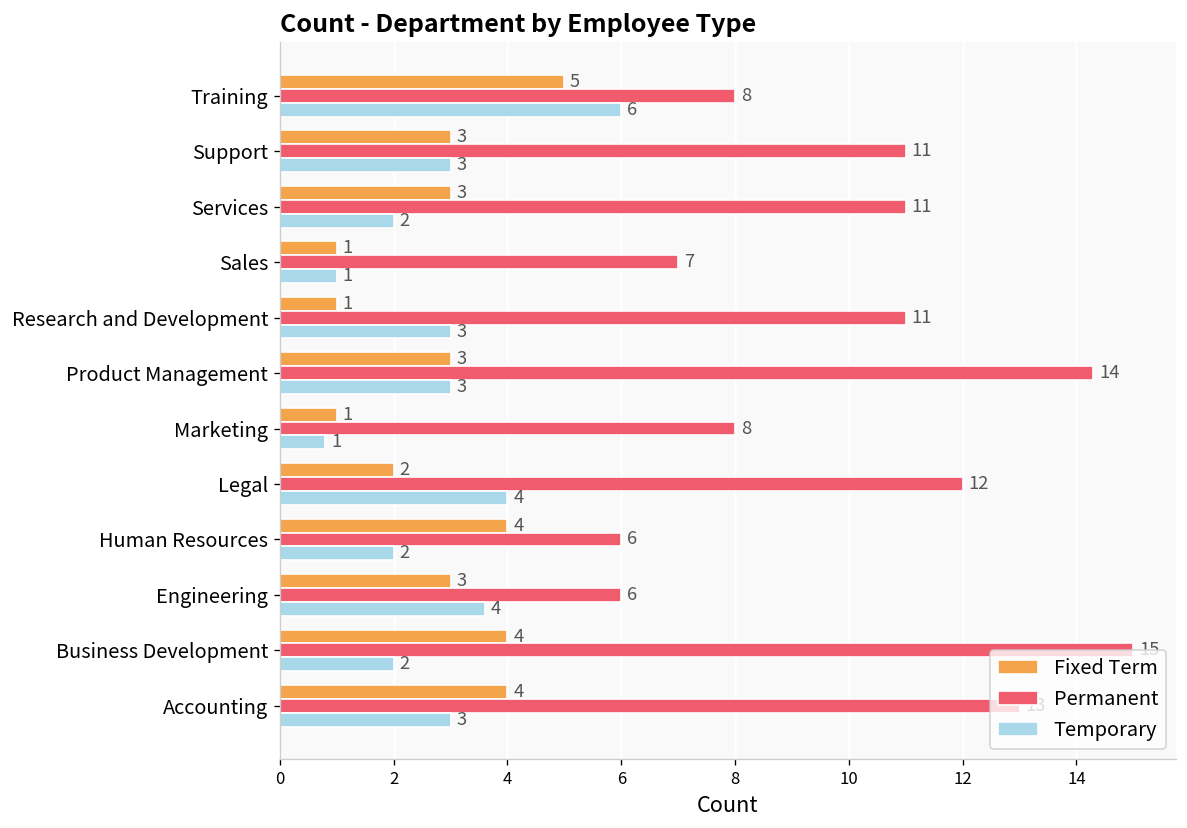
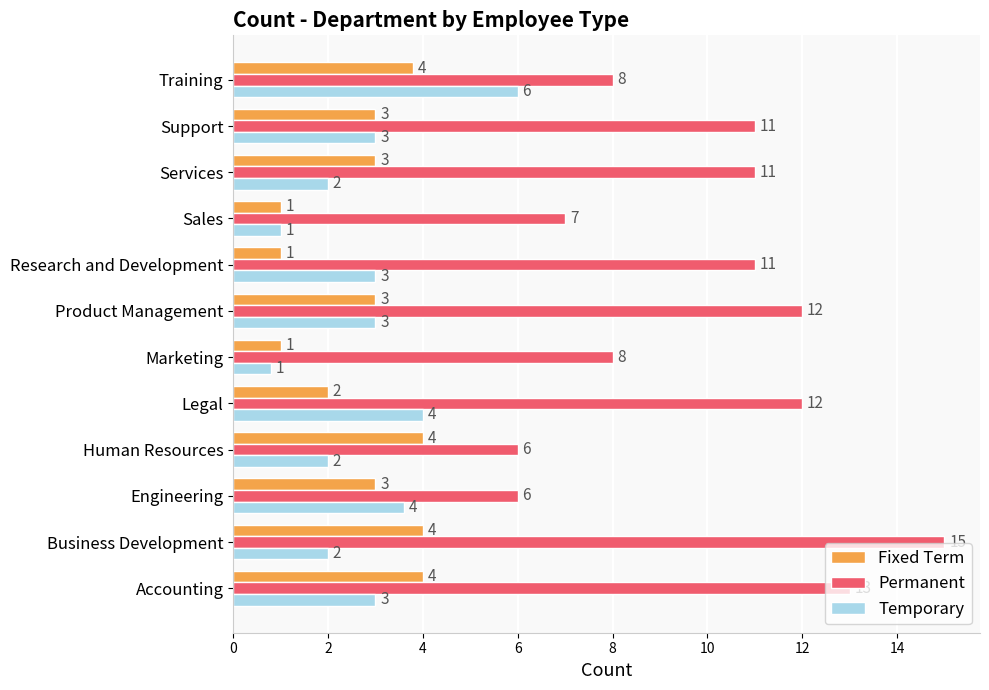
  {
    "Fixed Term": {
-     "Training": 5,
+     "Training": 4,
      "Support": 3,
      "Services": 3,
      "Sales": 1,
      "Research and Development": 1,
      "Product Management": 3,
      "Marketing": 1,
      "Legal": 2,
      "Human Resources": 4,
      "Engineering": 3,
      "Business Development": 4,
      "Accounting": 4
    },
    "Permanent": {
      "Training": 8,
      "Support": 11,
      "Services": 11,
      "Sales": 7,
      "Research and Development": 11,
-     "Product Management": 14,
+     "Product Management": 12,
      "Marketing": 8,
      "Legal": 12,
      "Human Resources": 6,
      "Engineering": 6
    },
    "Temporary": {
      "Training": 6,
      "Support": 3,
      "Services": 2,
      "Sales": 1,
      "Research and Development": 3,
      "Product Management": 3,
      "Marketing": 1,
      "Legal": 4,
      "Human Resources": 2,
      "Engineering": 4,
      "Business Development": 2,
      "Accounting": 3
    }
  }
